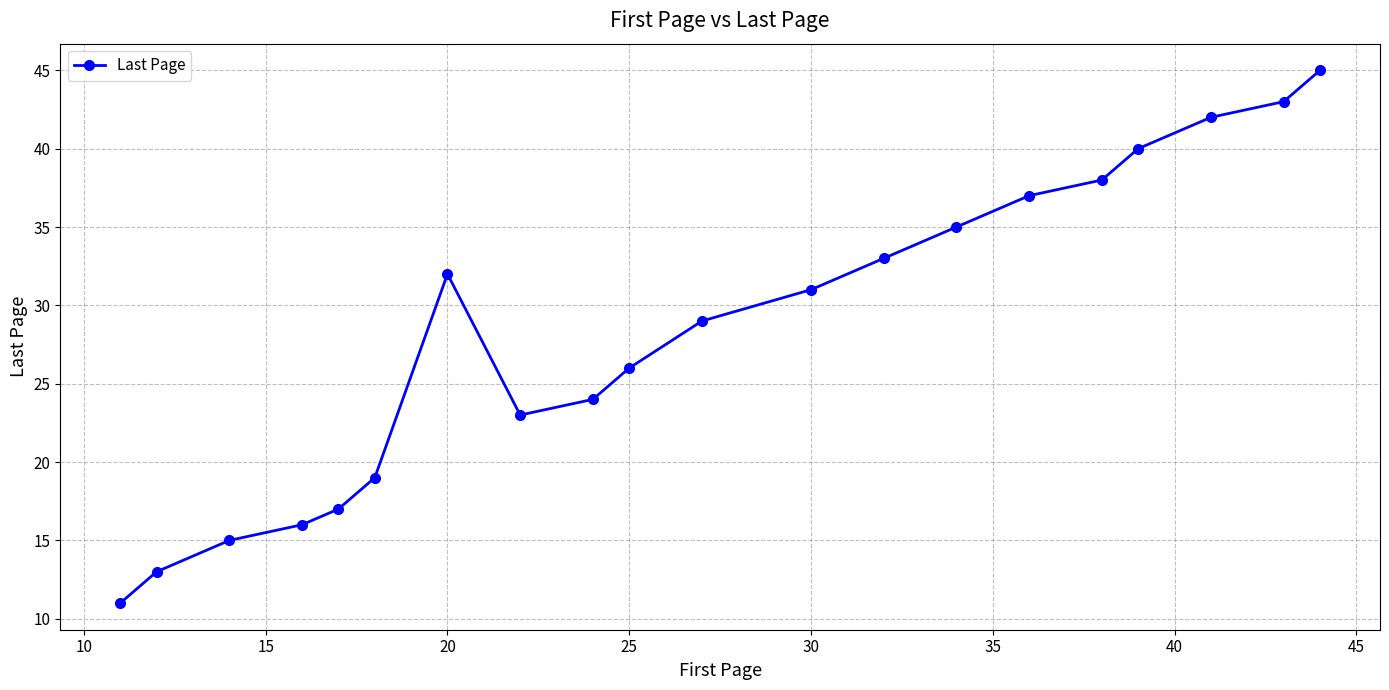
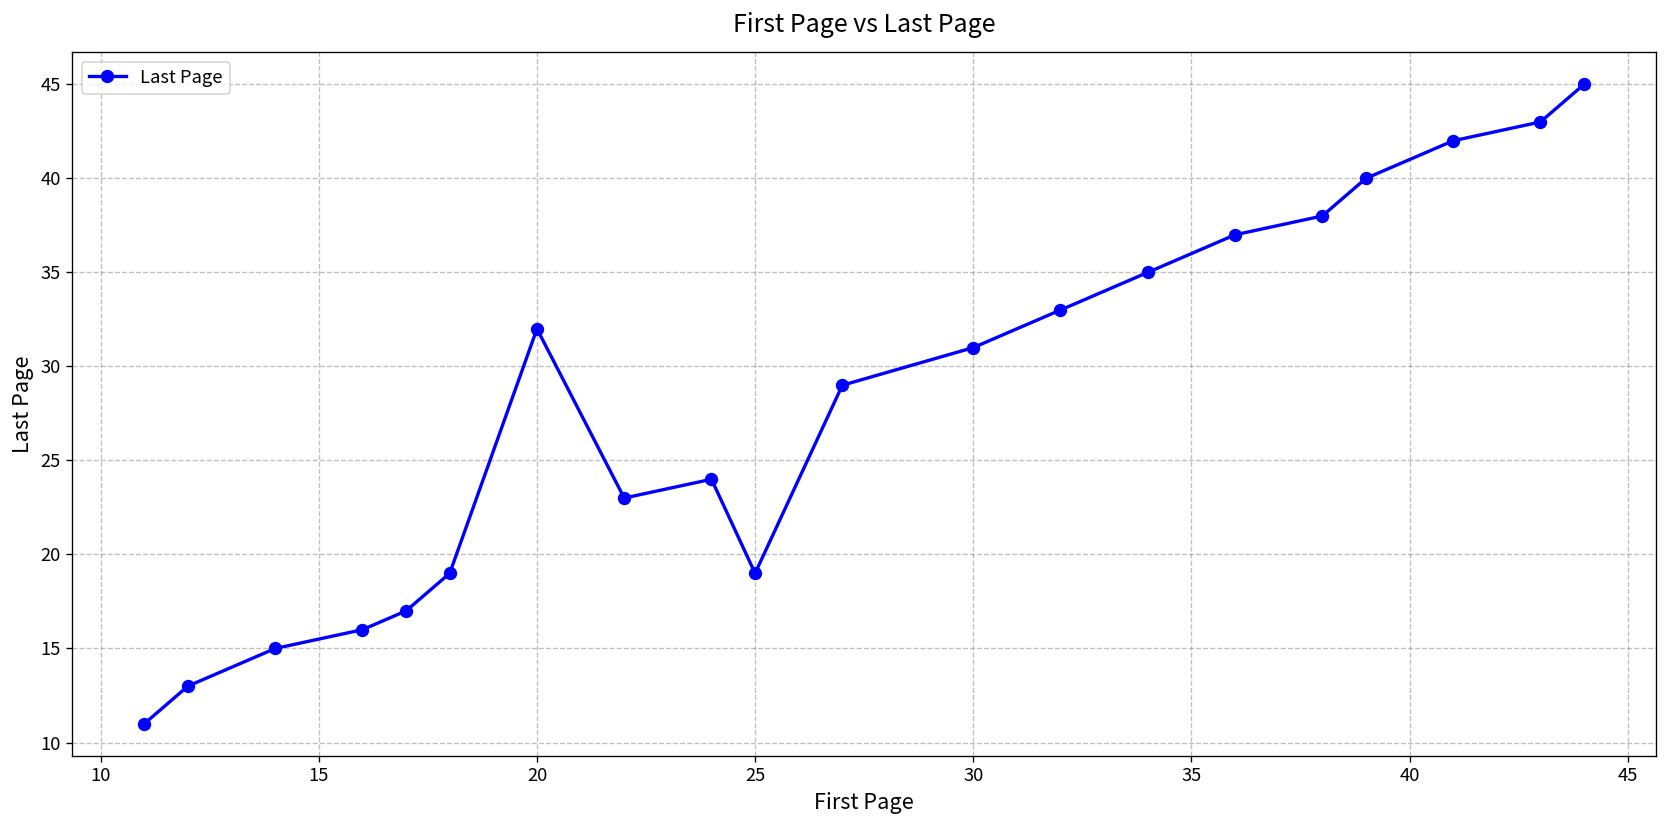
  {
    "20": 32,
-   "25": 26,
+   "25": 19,
    "30": 31
  }
